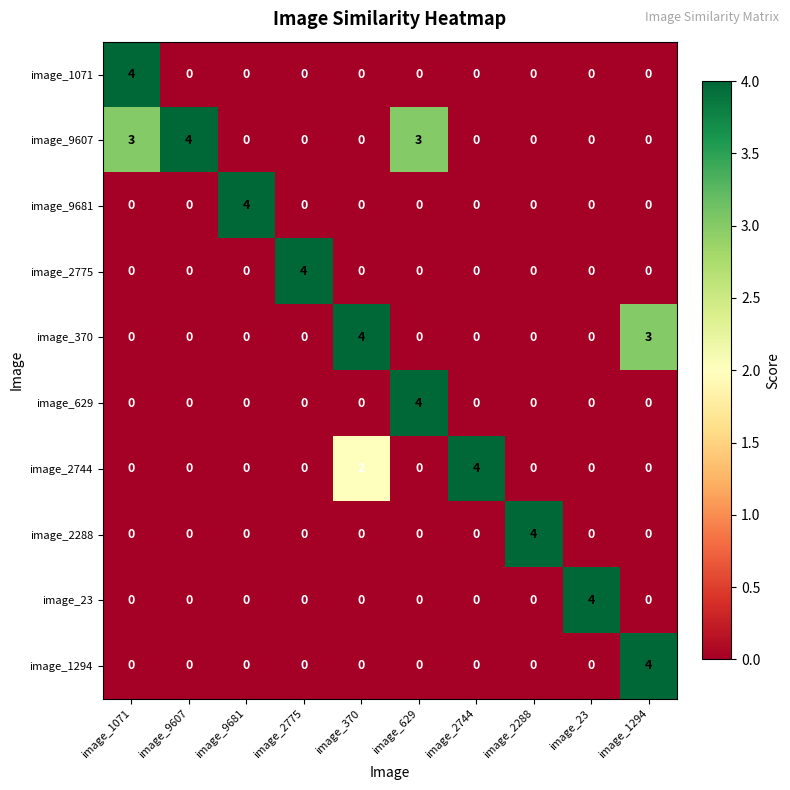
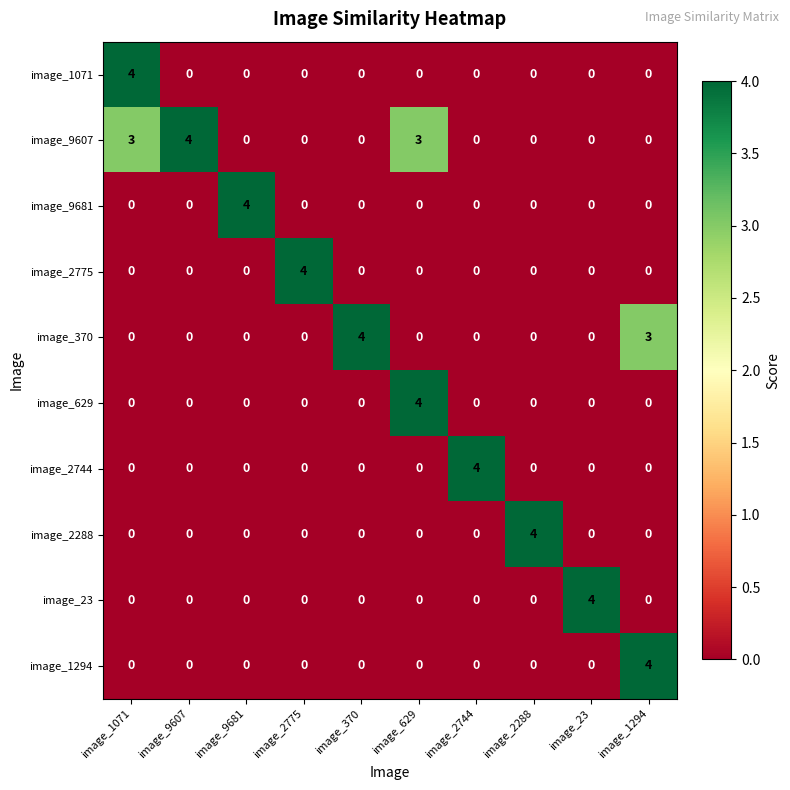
  {
    "image_1071": {
      "image_1071": 4,
      "image_9607": 0,
      "image_9681": 0,
      "image_2775": 0,
      "image_370": 0,
      "image_629": 0,
      "image_2744": 0,
      "image_2288": 0,
      "image_23": 0,
      "image_1294": 0
    },
    "image_9607": {
      "image_1071": 3,
      "image_9607": 4,
      "image_9681": 0,
      "image_2775": 0,
      "image_370": 0,
      "image_629": 3,
      "image_2744": 0,
      "image_2288": 0,
      "image_23": 0,
      "image_1294": 0
    },
    "image_9681": {
      "image_1071": 0,
      "image_9607": 0,
      "image_9681": 4,
      "image_2775": 0,
      "image_370": 0,
      "image_629": 0,
      "image_2744": 0,
      "image_2288": 0,
      "image_23": 0,
      "image_1294": 0
    },
    "image_2775": {
      "image_1071": 0,
      "image_9607": 0,
      "image_9681": 0,
      "image_2775": 4,
      "image_370": 0,
      "image_629": 0,
      "image_2744": 0,
      "image_2288": 0,
      "image_23": 0,
      "image_1294": 0
    },
    "image_370": {
      "image_1071": 0,
      "image_9607": 0,
      "image_9681": 0,
      "image_2775": 0,
      "image_370": 4,
      "image_629": 0,
      "image_2744": 0,
      "image_2288": 0,
      "image_23": 0,
      "image_1294": 3
    },
    "image_629": {
      "image_1071": 0,
      "image_9607": 0,
      "image_9681": 0,
      "image_2775": 0,
      "image_370": 0,
      "image_629": 4,
      "image_2744": 0,
      "image_2288": 0,
      "image_23": 0,
      "image_1294": 0
    },
    "image_2744": {
      "image_1071": 0,
      "image_9607": 0,
      "image_9681": 0,
      "image_2775": 0,
-     "image_370": 2,
+     "image_370": 0,
      "image_629": 0,
      "image_2744": 4,
      "image_2288": 0,
      "image_23": 0,
      "image_1294": 0
    },
    "image_2288": {
      "image_1071": 0,
      "image_9607": 0,
      "image_9681": 0,
      "image_2775": 0,
      "image_370": 0,
      "image_629": 0,
      "image_2744": 0,
      "image_2288": 4,
      "image_23": 0,
      "image_1294": 0
    },
    "image_23": {
      "image_1071": 0,
      "image_9607": 0,
      "image_9681": 0,
      "image_2775": 0,
      "image_370": 0,
      "image_629": 0,
      "image_2744": 0,
      "image_2288": 0,
      "image_23": 4,
      "image_1294": 0
    },
    "image_1294": {
      "image_1071": 0,
      "image_9607": 0,
      "image_9681": 0,
      "image_2775": 0,
      "image_370": 0,
      "image_629": 0,
      "image_2744": 0,
      "image_2288": 0,
      "image_23": 0,
      "image_1294": 4
    }
  }
